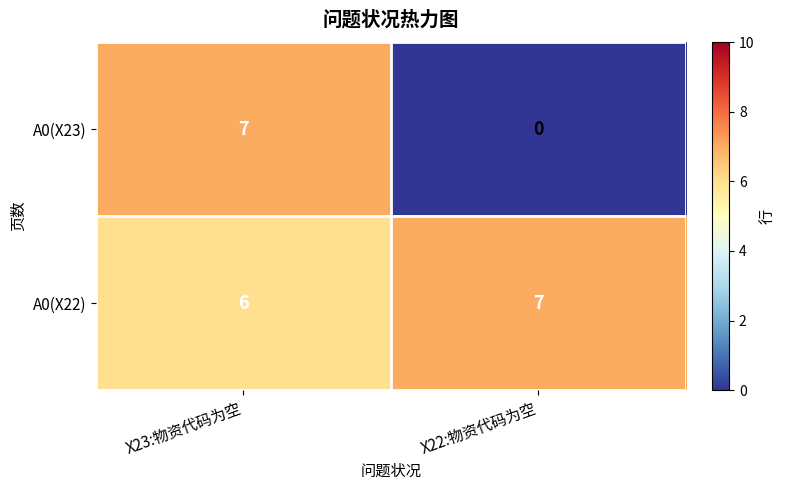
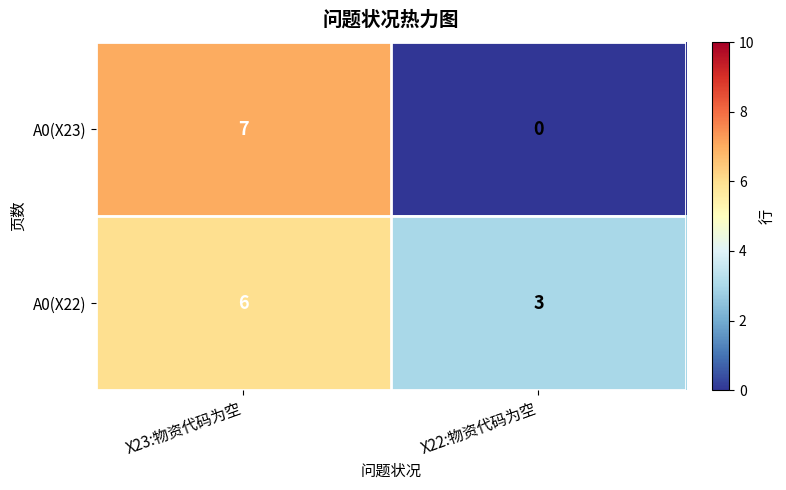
  {
    "A0(X23)": {
      "X23:物资代码为空": 7,
      "X22:物资代码为空": 0
    },
    "A0(X22)": {
      "X23:物资代码为空": 6,
-     "X22:物资代码为空": 7
+     "X22:物资代码为空": 3
    }
  }
